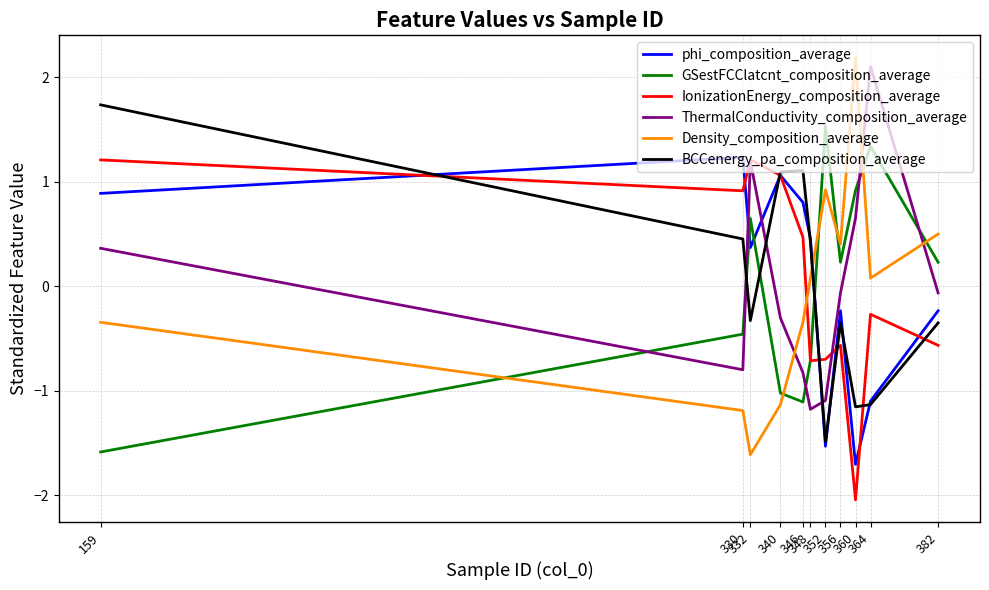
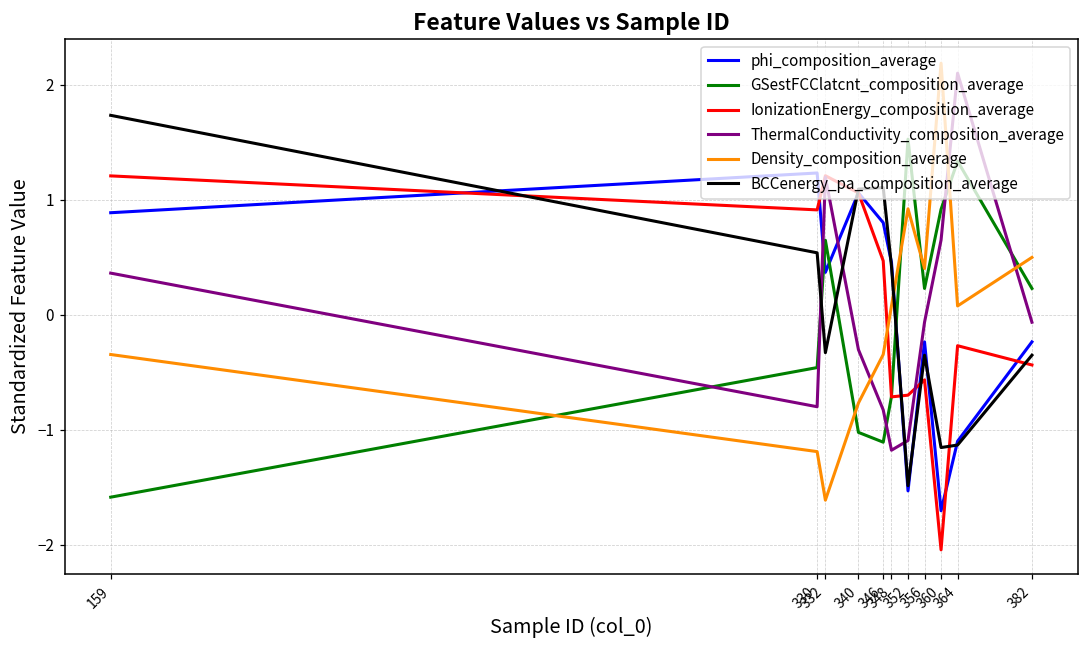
  {
    "phi_composition_average": {
      "159": 0.89,
      "332": 0.37,
      "346": 0.80,
      "348": 0.46,
      "352": -1.53,
      "356": -0.24,
      "360": -1.71,
      "364": -1.10,
      "382": -0.24
    },
    "GSestFCClatcnt_composition_average": {
      "159": -1.59,
      "330": -0.46,
      "332": 0.65,
      "340": -1.02,
      "346": -1.11,
      "356": 0.23,
      "360": 0.92,
      "382": 0.23
    },
    "IonizationEnergy_composition_average": {
      "159": 1.21,
      "330": 0.91,
      "346": 0.47,
      "352": -0.70,
      "356": -0.57,
      "360": -2.05,
      "364": -0.27,
-     "382": -0.57
+     "382": -0.44
    },
    "ThermalConductivity_composition_average": {
      "159": 0.36,
      "330": -0.80,
      "340": -0.30,
      "346": -0.83,
      "348": -1.18,
      "352": -1.09,
      "356": -0.06,
      "360": 0.65,
      "382": -0.06
    },
    "Density_composition_average": {
      "159": -0.35,
      "330": -1.19,
      "332": -1.61,
-     "340": -1.14,
+     "340": -0.77,
      "346": -0.35,
      "348": 0.08,
      "352": 0.92,
      "356": 0.40,
      "364": 0.08,
      "382": 0.50
    },
    "BCCenergy_pa_composition_average": {
      "159": 1.74,
-     "330": 0.45,
+     "330": 0.54,
      "332": -0.33,
      "348": 0.42,
      "352": -1.49,
      "356": -0.35,
      "360": -1.16,
      "364": -1.13,
      "382": -0.35
    }
  }
